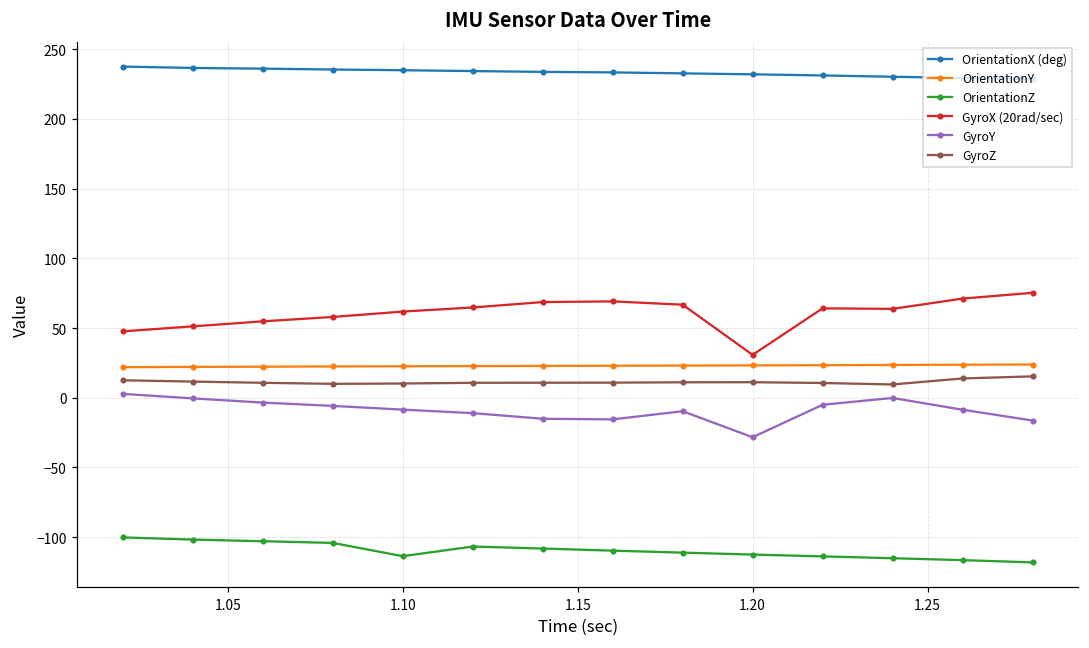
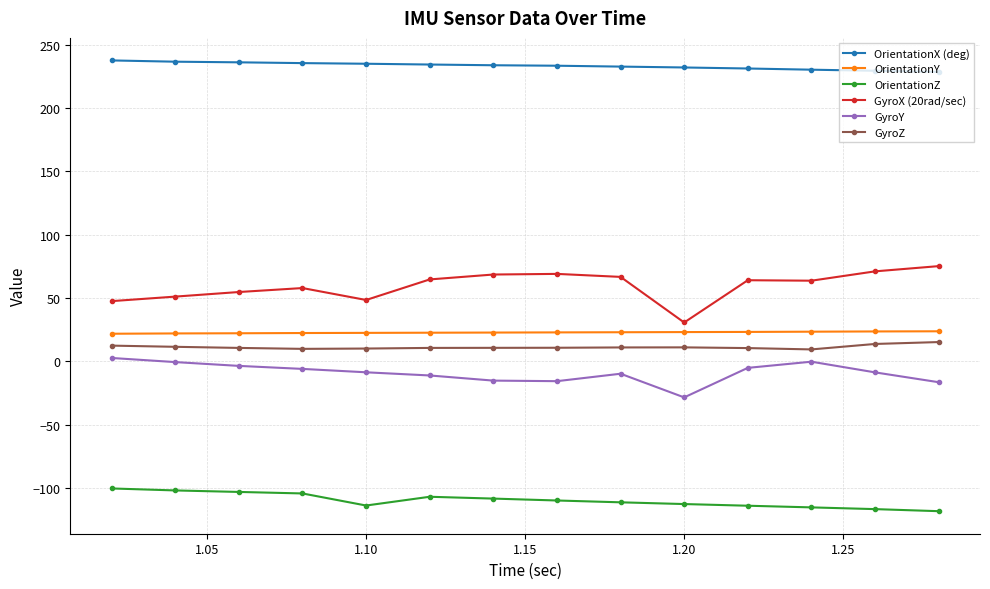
  {
    "OrientationX (deg)": {
      "1.10": 235,
      "1.20": 232
    },
    "OrientationY": {
      "1.10": 23,
      "1.20": 23
    },
    "OrientationZ": {
      "1.10": -114,
      "1.20": -113
    },
    "GyroX (20rad/sec)": {
-     "1.10": 62,
+     "1.10": 49,
      "1.20": 31
    },
    "GyroY": {
      "1.10": -9,
      "1.20": -28
    },
    "GyroZ": {
      "1.10": 10,
      "1.20": 11
    }
  }
